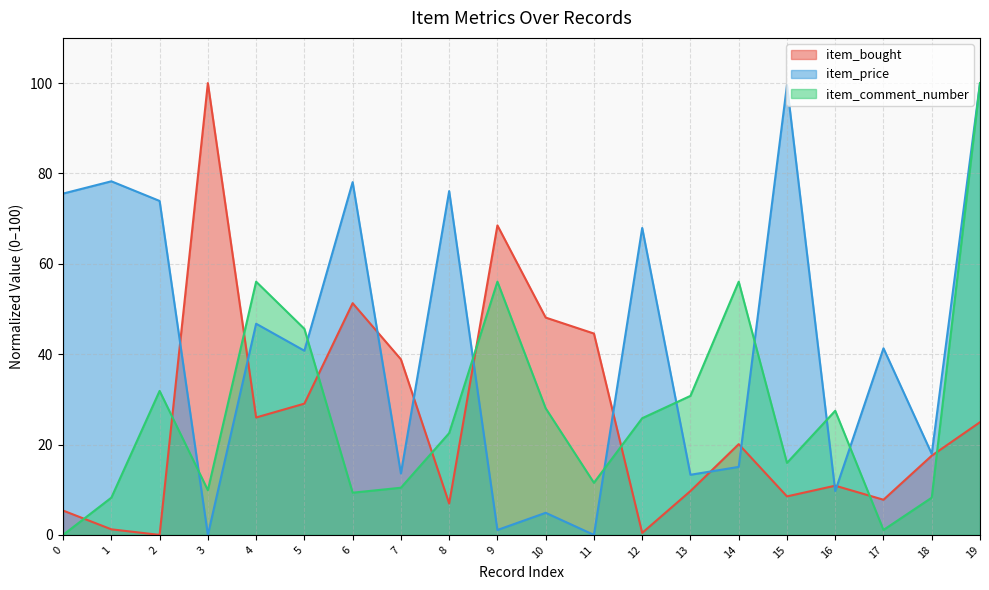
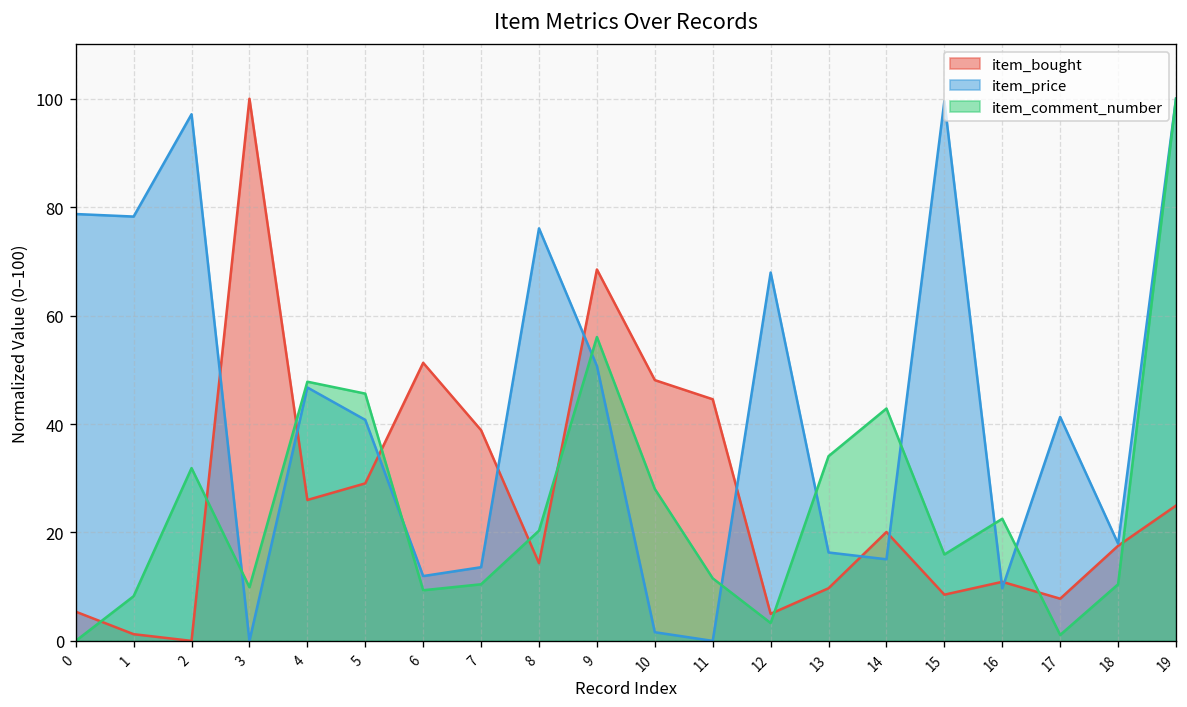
  {
    "item_bought": {
      "0": 5,
      "1": 1,
      "2": 0,
      "3": 100,
      "4": 26,
      "5": 29,
      "6": 51,
      "7": 39,
-     "8": 7,
+     "8": 14,
      "9": 69,
      "10": 48,
      "11": 45,
-     "12": 0,
+     "12": 5,
      "13": 10,
      "14": 20,
      "15": 9,
      "16": 11,
      "17": 8,
      "19": 25
    },
    "item_price": {
-     "0": 76,
+     "0": 79,
      "1": 78,
-     "2": 74,
+     "2": 97,
      "3": 0,
      "4": 47,
      "5": 41,
-     "6": 78,
+     "6": 12,
      "7": 14,
      "8": 76,
-     "9": 1,
-     "10": 5,
+     "9": 51,
+     "10": 2,
      "11": 0,
      "12": 68,
-     "13": 13,
+     "13": 16,
      "14": 15,
      "16": 10,
      "17": 41
    },
    "item_comment_number": {
      "0": 0,
      "1": 8,
      "2": 32,
      "3": 10,
-     "4": 56,
+     "4": 48,
      "5": 46,
      "6": 9,
      "7": 10,
-     "8": 23,
+     "8": 20,
      "9": 56,
      "10": 28,
      "11": 12,
-     "12": 26,
-     "13": 31,
-     "14": 56,
+     "12": 3,
+     "13": 34,
+     "14": 43,
      "15": 16,
-     "16": 27,
+     "16": 23,
      "17": 1,
-     "18": 8
+     "18": 10
    }
  }
